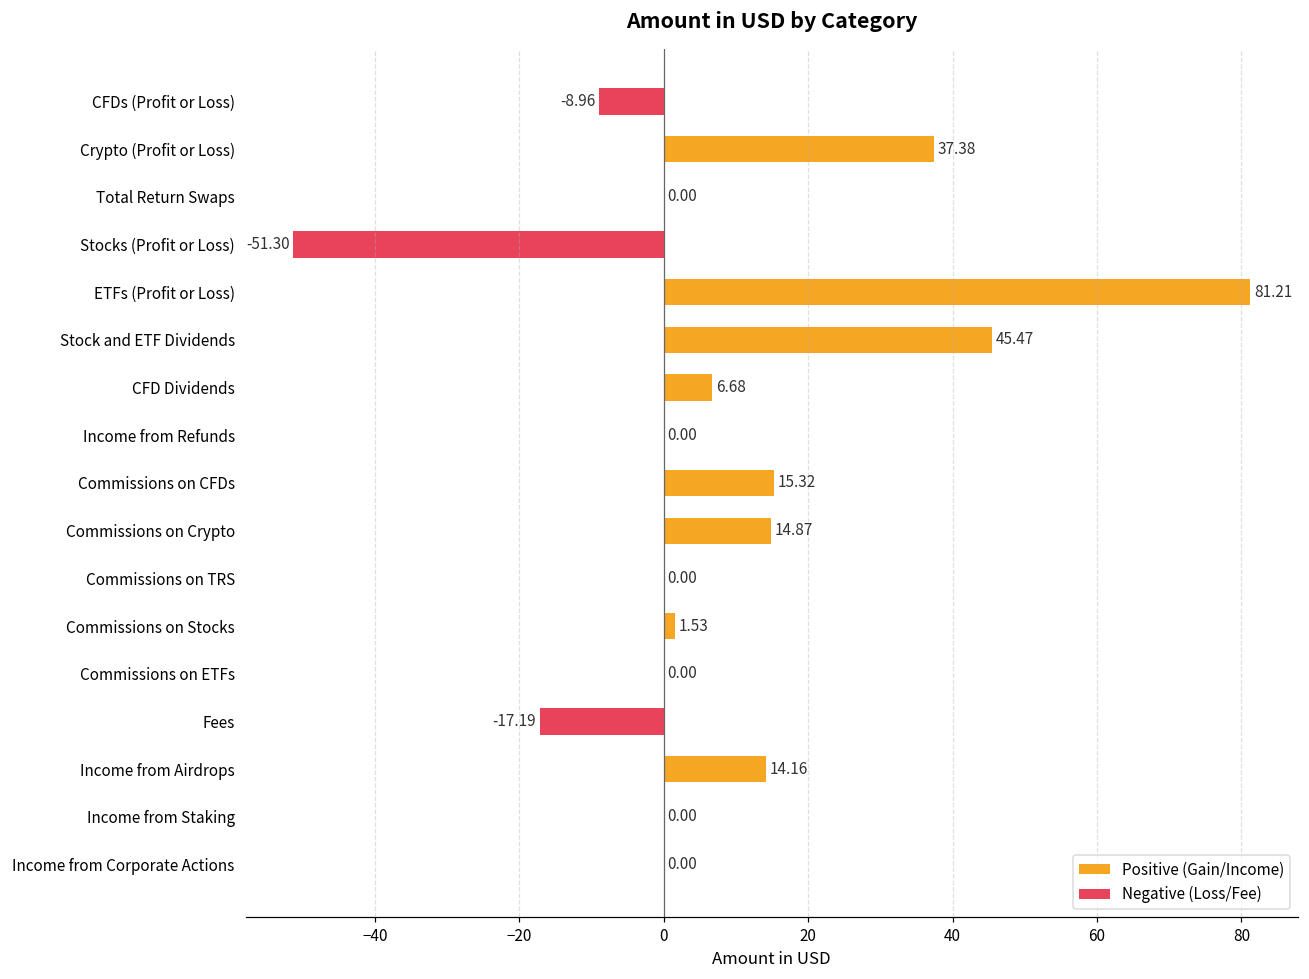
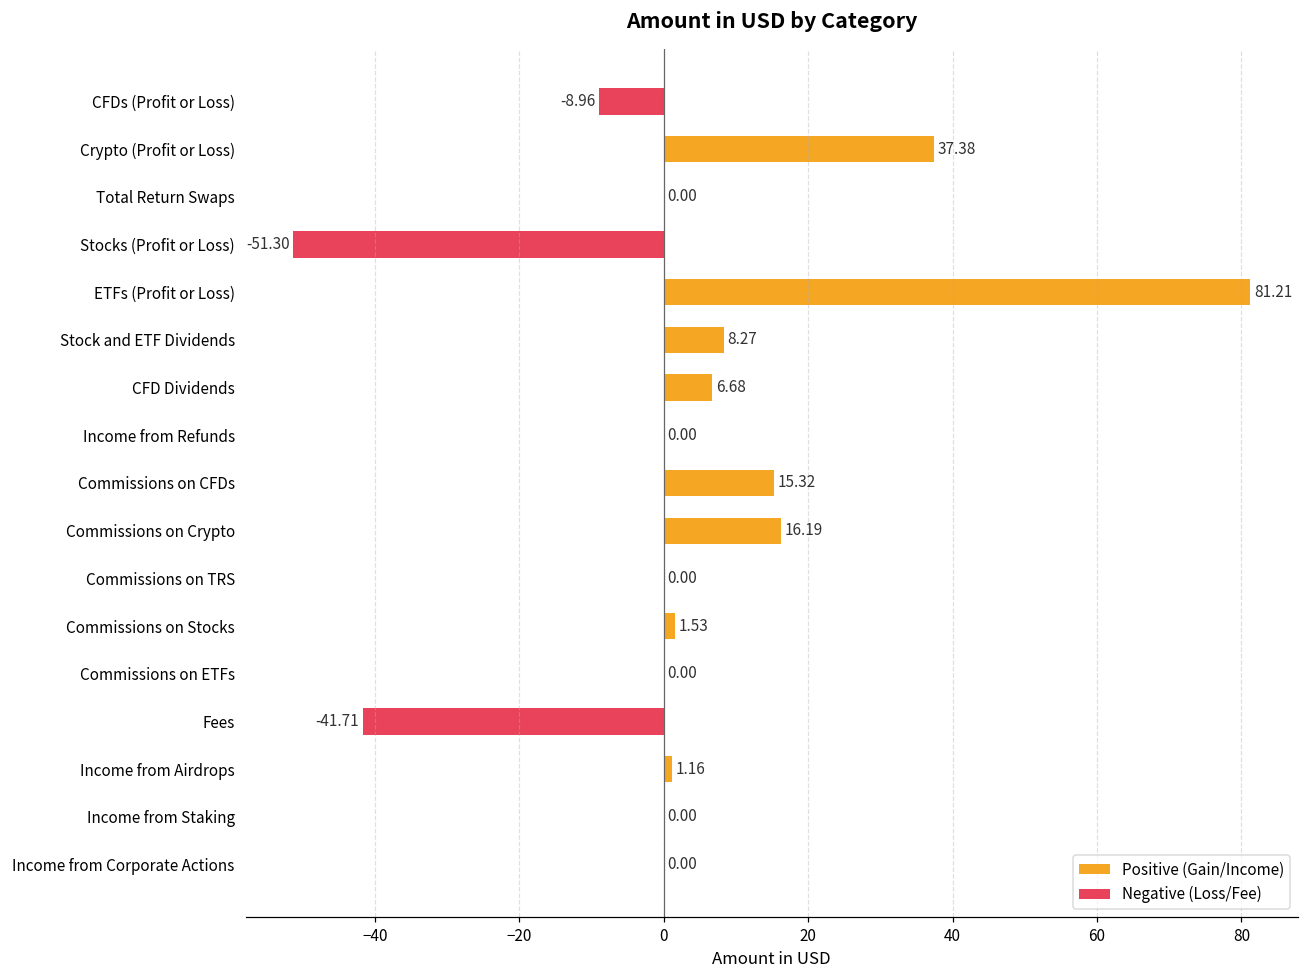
  {
    "Positive (Gain/Income)": {
      "Crypto (Profit or Loss)": 37.38,
      "Total Return Swaps": 0.00,
      "ETFs (Profit or Loss)": 81.21,
-     "Stock and ETF Dividends": 45.47,
+     "Stock and ETF Dividends": 8.27,
      "CFD Dividends": 6.68,
      "Income from Refunds": 0.00,
      "Commissions on CFDs": 15.32,
-     "Commissions on Crypto": 14.87,
+     "Commissions on Crypto": 16.19,
      "Commissions on TRS": 0.00,
      "Commissions on Stocks": 1.53,
      "Commissions on ETFs": 0.00,
-     "Income from Airdrops": 14.16,
+     "Income from Airdrops": 1.16,
      "Income from Staking": 0.00,
      "Income from Corporate Actions": 0.00
    },
    "Negative (Loss/Fee)": {
      "CFDs (Profit or Loss)": -8.96,
      "Stocks (Profit or Loss)": -51.30,
-     "Fees": -17.19
+     "Fees": -41.71
    }
  }
